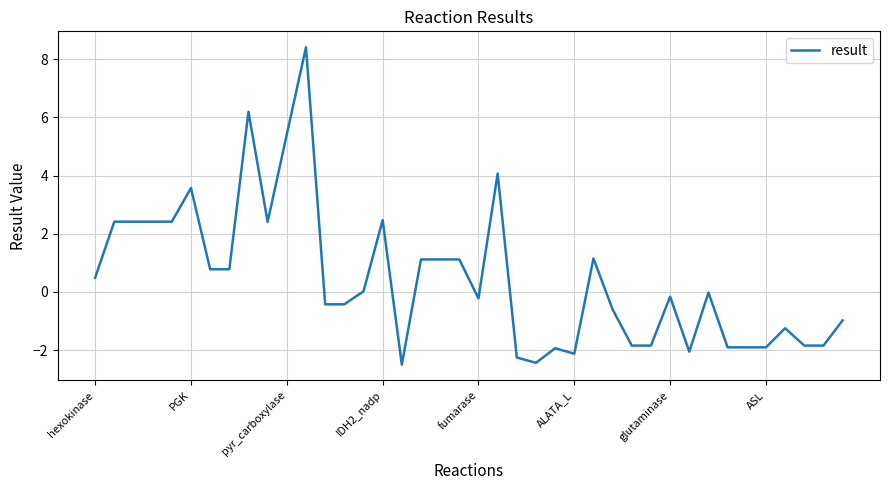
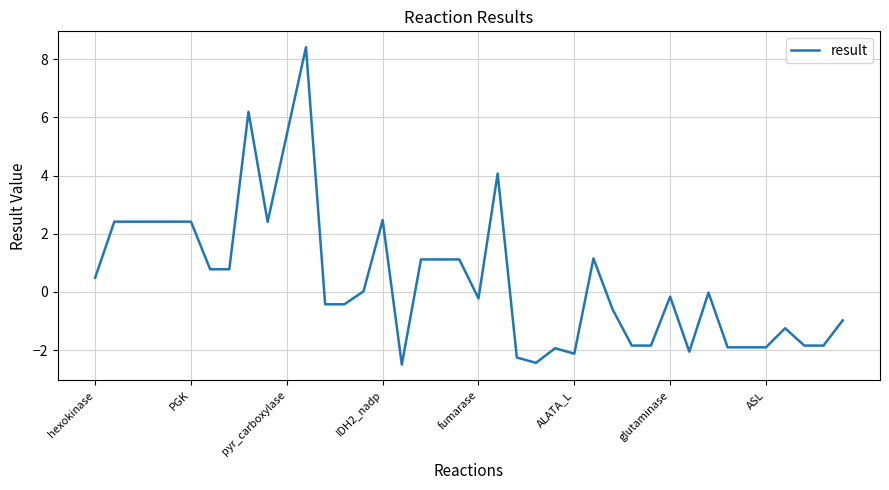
  {
    "hexokinase": 0.5,
-   "PGK": 3.6,
+   "PGK": 2.4,
    "pyr_carboxylase": 5.4,
    "IDH2_nadp": 2.5,
    "fumarase": -0.2,
    "ALATA_L": -2.1,
    "glutaminase": -0.2,
    "ASL": -1.9
  }
